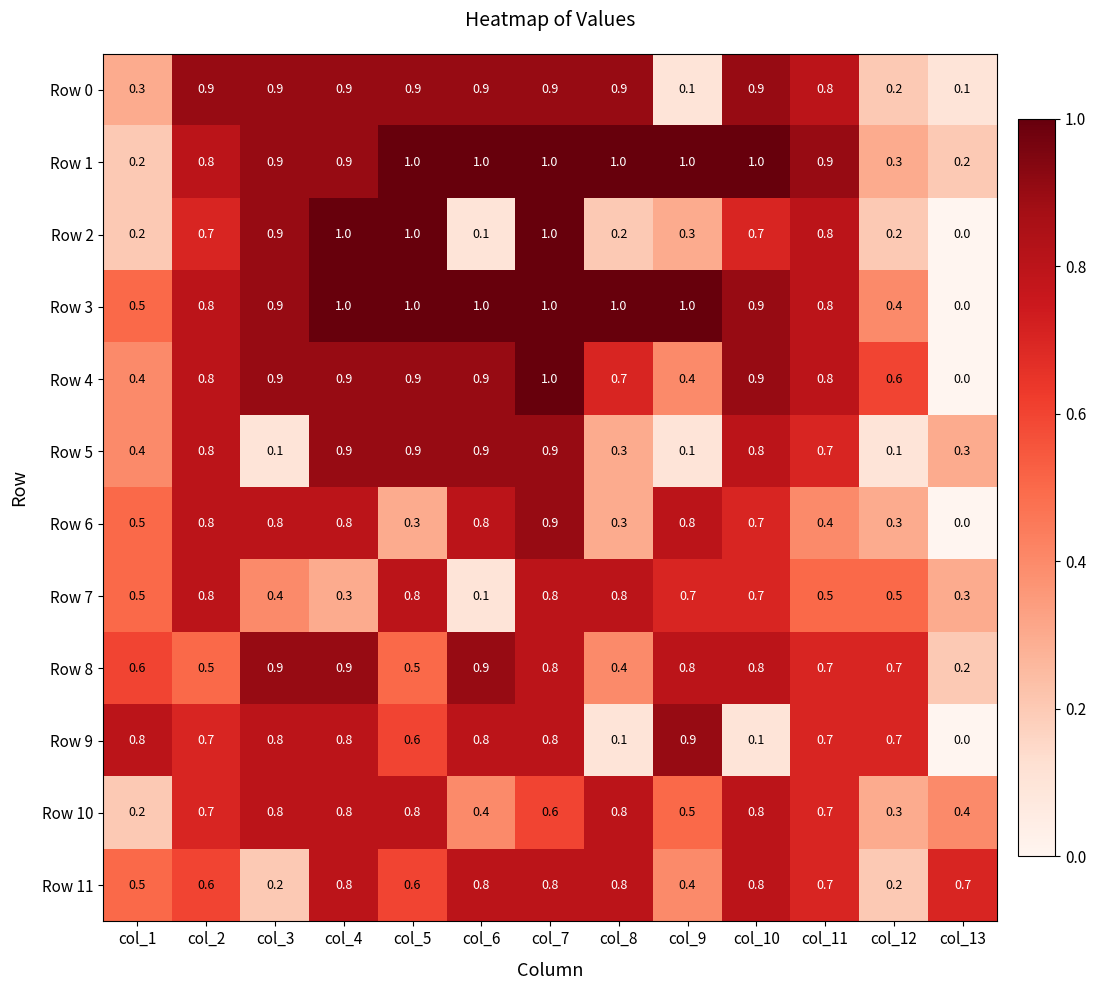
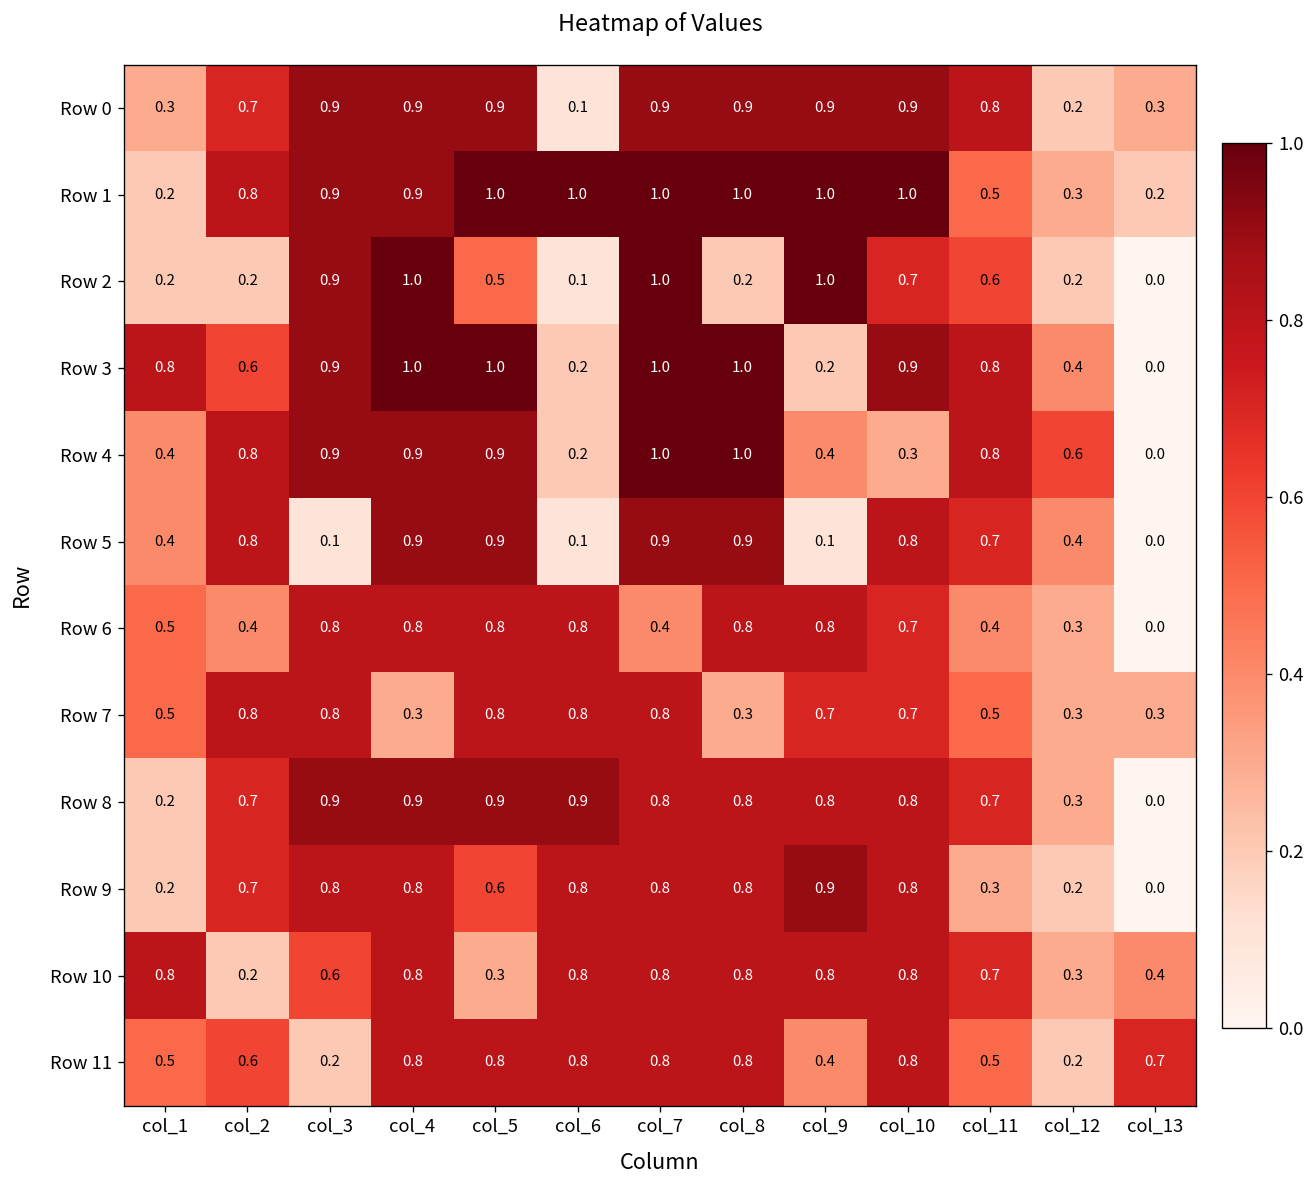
  {
    "Row 0": {
      "col_1": 0.3,
-     "col_2": 0.9,
+     "col_2": 0.7,
      "col_3": 0.9,
      "col_4": 0.9,
      "col_5": 0.9,
-     "col_6": 0.9,
+     "col_6": 0.1,
      "col_7": 0.9,
      "col_8": 0.9,
-     "col_9": 0.1,
+     "col_9": 0.9,
      "col_10": 0.9,
      "col_11": 0.8,
      "col_12": 0.2,
-     "col_13": 0.1
+     "col_13": 0.3
    },
    "Row 1": {
      "col_1": 0.2,
      "col_2": 0.8,
      "col_3": 0.9,
      "col_4": 0.9,
      "col_5": 1.0,
      "col_6": 1.0,
      "col_7": 1.0,
      "col_8": 1.0,
      "col_9": 1.0,
      "col_10": 1.0,
-     "col_11": 0.9,
+     "col_11": 0.5,
      "col_12": 0.3,
      "col_13": 0.2
    },
    "Row 2": {
      "col_1": 0.2,
-     "col_2": 0.7,
+     "col_2": 0.2,
      "col_3": 0.9,
      "col_4": 1.0,
-     "col_5": 1.0,
+     "col_5": 0.5,
      "col_6": 0.1,
      "col_7": 1.0,
      "col_8": 0.2,
-     "col_9": 0.3,
+     "col_9": 1.0,
      "col_10": 0.7,
-     "col_11": 0.8,
+     "col_11": 0.6,
      "col_12": 0.2,
      "col_13": 0.0
    },
    "Row 3": {
-     "col_1": 0.5,
-     "col_2": 0.8,
+     "col_1": 0.8,
+     "col_2": 0.6,
      "col_3": 0.9,
      "col_4": 1.0,
      "col_5": 1.0,
-     "col_6": 1.0,
+     "col_6": 0.2,
      "col_7": 1.0,
      "col_8": 1.0,
-     "col_9": 1.0,
+     "col_9": 0.2,
      "col_10": 0.9,
      "col_11": 0.8,
      "col_12": 0.4,
      "col_13": 0.0
    },
    "Row 4": {
      "col_1": 0.4,
      "col_2": 0.8,
      "col_3": 0.9,
      "col_4": 0.9,
      "col_5": 0.9,
-     "col_6": 0.9,
+     "col_6": 0.2,
      "col_7": 1.0,
-     "col_8": 0.7,
+     "col_8": 1.0,
      "col_9": 0.4,
-     "col_10": 0.9,
+     "col_10": 0.3,
      "col_11": 0.8,
      "col_12": 0.6,
      "col_13": 0.0
    },
    "Row 5": {
      "col_1": 0.4,
      "col_2": 0.8,
      "col_3": 0.1,
      "col_4": 0.9,
      "col_5": 0.9,
-     "col_6": 0.9,
+     "col_6": 0.1,
      "col_7": 0.9,
-     "col_8": 0.3,
+     "col_8": 0.9,
      "col_9": 0.1,
      "col_10": 0.8,
      "col_11": 0.7,
-     "col_12": 0.1,
-     "col_13": 0.3
+     "col_12": 0.4,
+     "col_13": 0.0
    },
    "Row 6": {
      "col_1": 0.5,
-     "col_2": 0.8,
+     "col_2": 0.4,
      "col_3": 0.8,
      "col_4": 0.8,
-     "col_5": 0.3,
+     "col_5": 0.8,
      "col_6": 0.8,
-     "col_7": 0.9,
-     "col_8": 0.3,
+     "col_7": 0.4,
+     "col_8": 0.8,
      "col_9": 0.8,
      "col_10": 0.7,
      "col_11": 0.4,
      "col_12": 0.3,
      "col_13": 0.0
    },
    "Row 7": {
      "col_1": 0.5,
      "col_2": 0.8,
-     "col_3": 0.4,
+     "col_3": 0.8,
      "col_4": 0.3,
      "col_5": 0.8,
-     "col_6": 0.1,
+     "col_6": 0.8,
      "col_7": 0.8,
-     "col_8": 0.8,
+     "col_8": 0.3,
      "col_9": 0.7,
      "col_10": 0.7,
      "col_11": 0.5,
-     "col_12": 0.5,
+     "col_12": 0.3,
      "col_13": 0.3
    },
    "Row 8": {
-     "col_1": 0.6,
-     "col_2": 0.5,
+     "col_1": 0.2,
+     "col_2": 0.7,
      "col_3": 0.9,
      "col_4": 0.9,
-     "col_5": 0.5,
+     "col_5": 0.9,
      "col_6": 0.9,
      "col_7": 0.8,
-     "col_8": 0.4,
+     "col_8": 0.8,
      "col_9": 0.8,
      "col_10": 0.8,
      "col_11": 0.7,
-     "col_12": 0.7,
-     "col_13": 0.2
+     "col_12": 0.3,
+     "col_13": 0.0
    },
    "Row 9": {
-     "col_1": 0.8,
+     "col_1": 0.2,
      "col_2": 0.7,
      "col_3": 0.8,
      "col_4": 0.8,
      "col_5": 0.6,
      "col_6": 0.8,
      "col_7": 0.8,
-     "col_8": 0.1,
+     "col_8": 0.8,
      "col_9": 0.9,
-     "col_10": 0.1,
-     "col_11": 0.7,
-     "col_12": 0.7,
+     "col_10": 0.8,
+     "col_11": 0.3,
+     "col_12": 0.2,
      "col_13": 0.0
    },
    "Row 10": {
-     "col_1": 0.2,
-     "col_2": 0.7,
-     "col_3": 0.8,
+     "col_1": 0.8,
+     "col_2": 0.2,
+     "col_3": 0.6,
      "col_4": 0.8,
-     "col_5": 0.8,
-     "col_6": 0.4,
-     "col_7": 0.6,
+     "col_5": 0.3,
+     "col_6": 0.8,
+     "col_7": 0.8,
      "col_8": 0.8,
-     "col_9": 0.5,
+     "col_9": 0.8,
      "col_10": 0.8,
      "col_11": 0.7,
      "col_12": 0.3,
      "col_13": 0.4
    },
    "Row 11": {
      "col_1": 0.5,
      "col_2": 0.6,
      "col_3": 0.2,
      "col_4": 0.8,
-     "col_5": 0.6,
+     "col_5": 0.8,
      "col_6": 0.8,
      "col_7": 0.8,
      "col_8": 0.8,
      "col_9": 0.4,
      "col_10": 0.8,
-     "col_11": 0.7,
+     "col_11": 0.5,
      "col_12": 0.2,
      "col_13": 0.7
    }
  }
